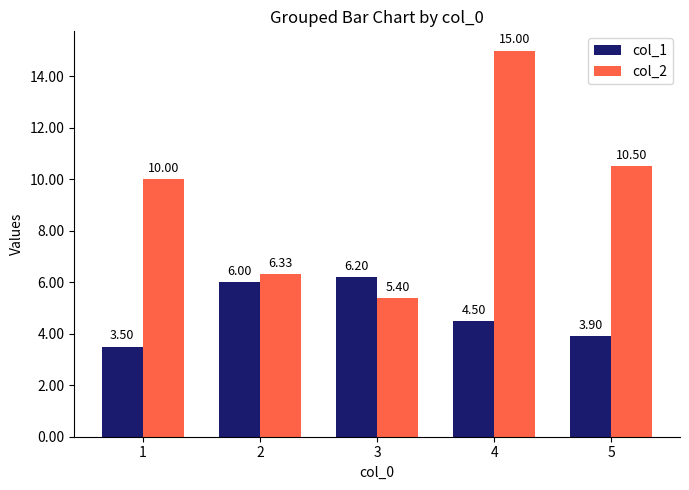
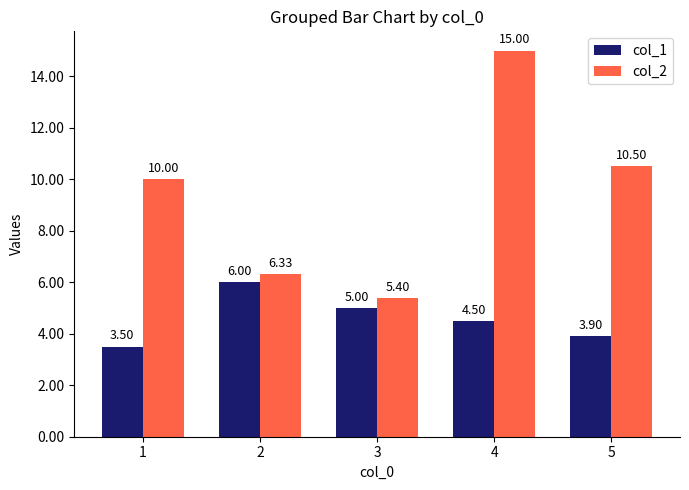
  {
    "col_1": {
      "1": 3.50,
      "2": 6.00,
-     "3": 6.20,
+     "3": 5.00,
      "4": 4.50,
      "5": 3.90
    },
    "col_2": {
      "1": 10.00,
      "2": 6.33,
      "3": 5.40,
      "4": 15.00,
      "5": 10.50
    }
  }
